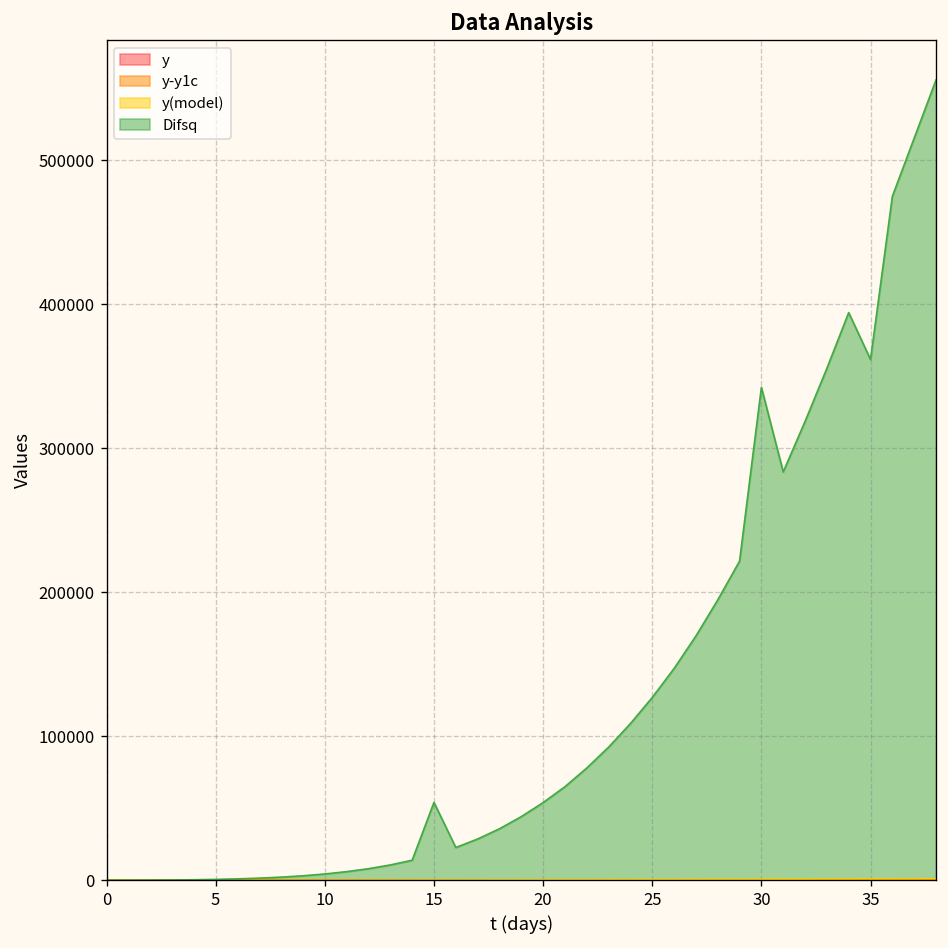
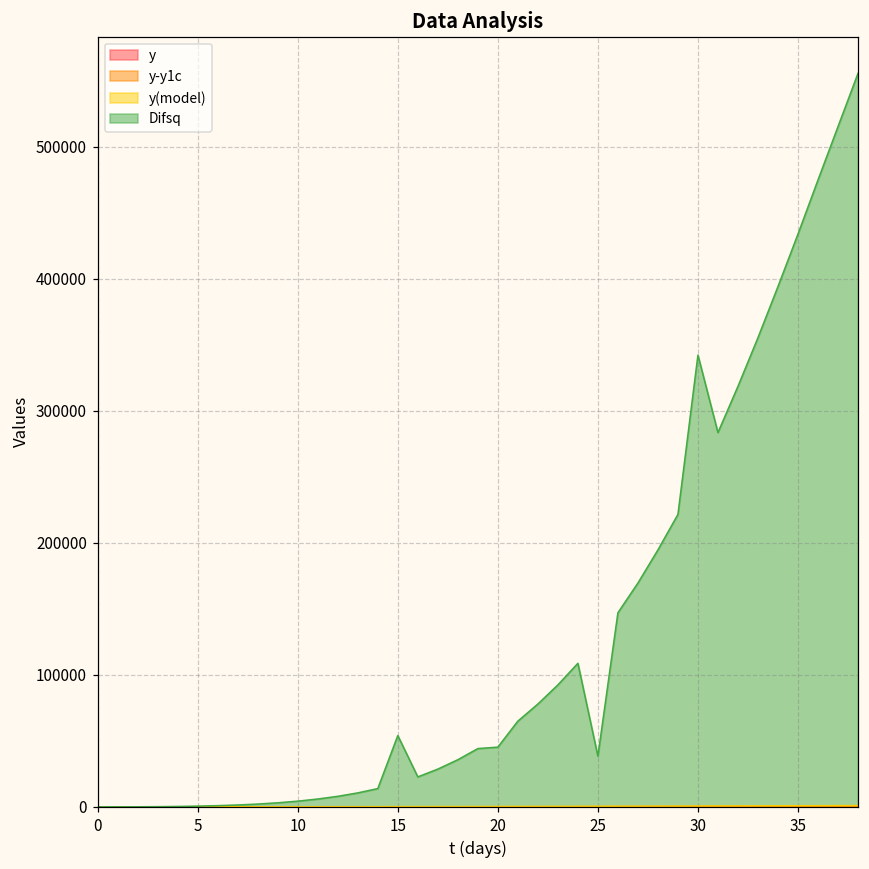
  {
    "Difsq": {
      "10": 4000,
      "15": 54000,
-     "20": 54000,
-     "25": 127000,
+     "20": 45000,
+     "25": 38000,
      "30": 342000,
-     "35": 362000
+     "35": 434000
    }
  }
